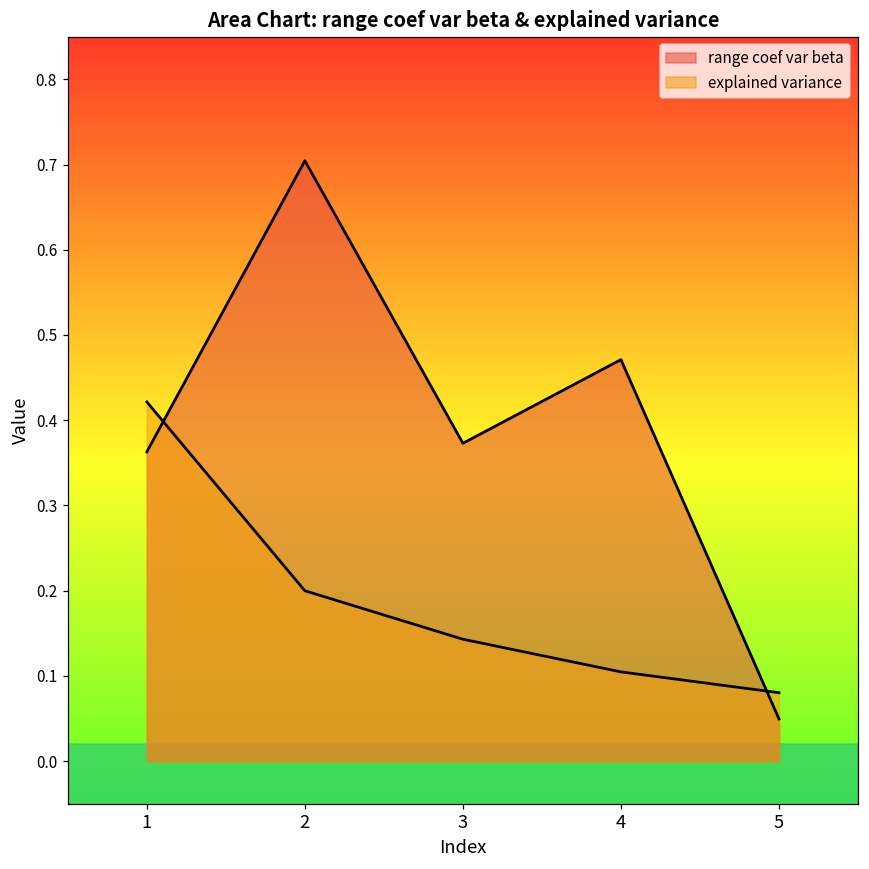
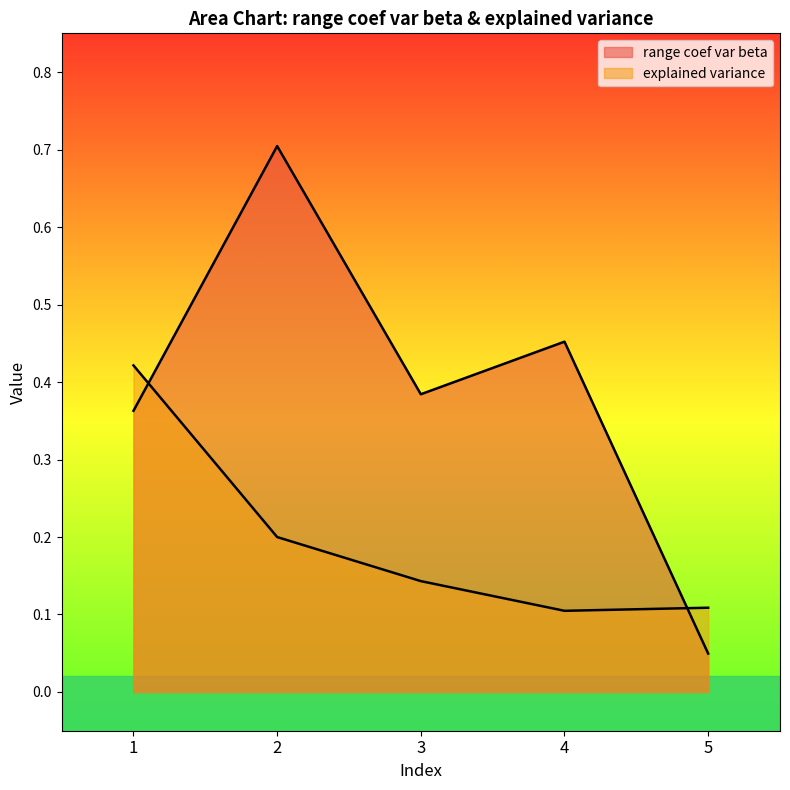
  {
    "range coef var beta": {
      "1": 0.36,
      "2": 0.70,
-     "3": 0.37,
-     "4": 0.47,
+     "3": 0.38,
+     "4": 0.45,
      "5": 0.05
    },
    "explained variance": {
      "1": 0.42,
      "2": 0.20,
      "3": 0.14,
      "4": 0.10,
-     "5": 0.08
+     "5": 0.11
    }
  }
